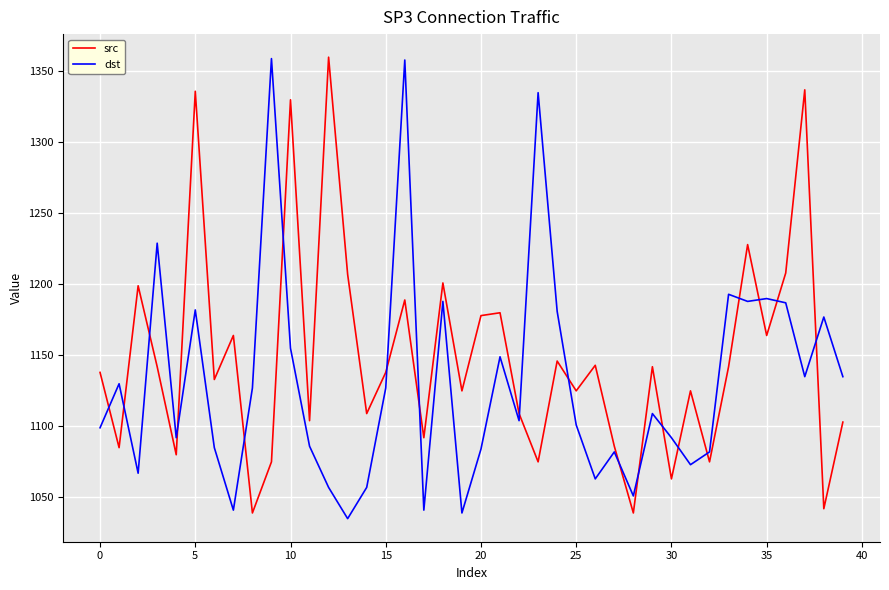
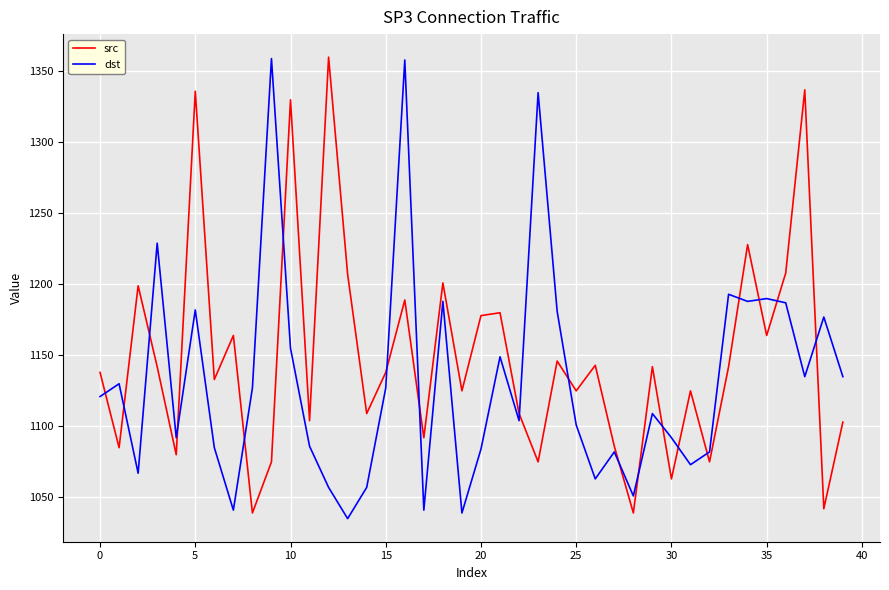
  {
    "src": {
      "0": 1138,
      "5": 1336,
      "10": 1330,
      "15": 1138,
      "20": 1178,
      "25": 1125,
      "30": 1063,
      "35": 1164
    },
    "dst": {
-     "0": 1099,
+     "0": 1121,
      "5": 1182,
      "10": 1155,
      "15": 1127,
      "20": 1084,
      "25": 1101,
      "30": 1092,
      "35": 1190
    }
  }
